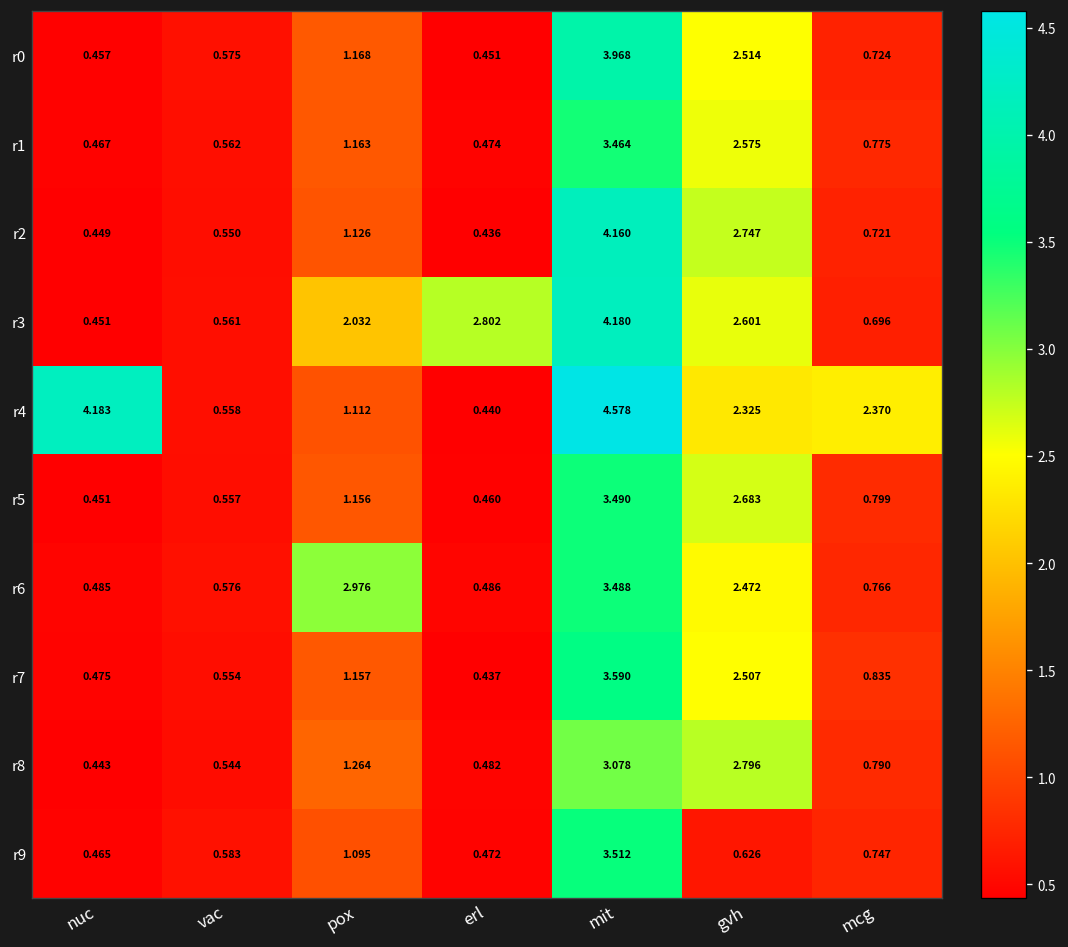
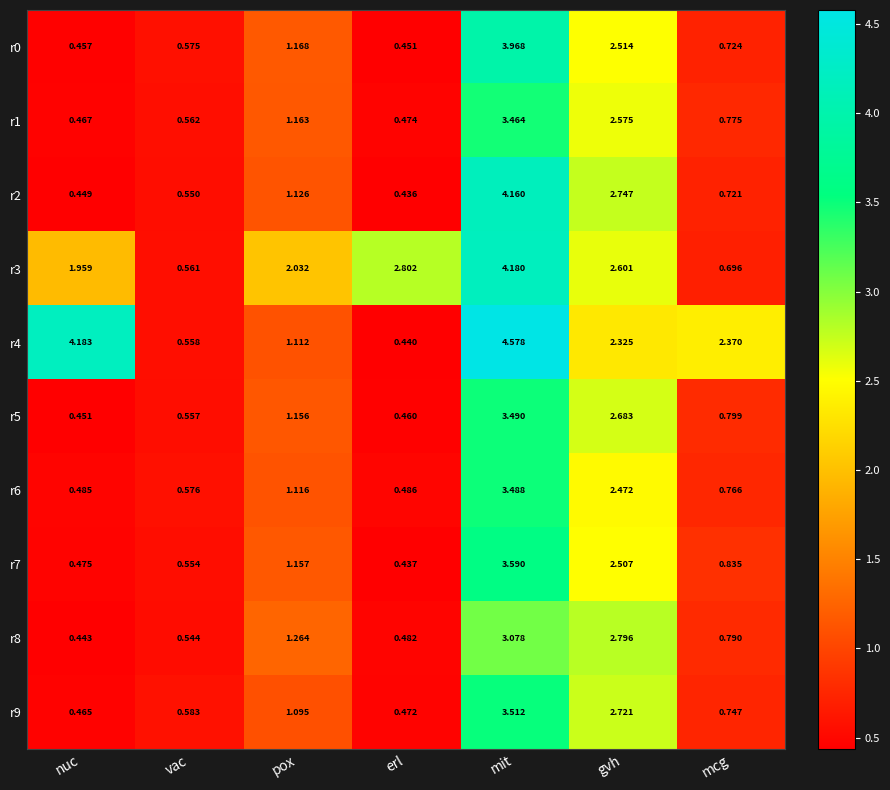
  {
    "r0": {
      "nuc": 0.457,
      "vac": 0.575,
      "pox": 1.168,
      "erl": 0.451,
      "mit": 3.968,
      "gvh": 2.514,
      "mcg": 0.724
    },
    "r1": {
      "nuc": 0.467,
      "vac": 0.562,
      "pox": 1.163,
      "erl": 0.474,
      "mit": 3.464,
      "gvh": 2.575,
      "mcg": 0.775
    },
    "r2": {
      "nuc": 0.449,
      "vac": 0.550,
      "pox": 1.126,
      "erl": 0.436,
      "mit": 4.160,
      "gvh": 2.747,
      "mcg": 0.721
    },
    "r3": {
-     "nuc": 0.451,
+     "nuc": 1.959,
      "vac": 0.561,
      "pox": 2.032,
      "erl": 2.802,
      "mit": 4.180,
      "gvh": 2.601,
      "mcg": 0.696
    },
    "r4": {
      "nuc": 4.183,
      "vac": 0.558,
      "pox": 1.112,
      "erl": 0.440,
      "mit": 4.578,
      "gvh": 2.325,
      "mcg": 2.370
    },
    "r5": {
      "nuc": 0.451,
      "vac": 0.557,
      "pox": 1.156,
      "erl": 0.460,
      "mit": 3.490,
      "gvh": 2.683,
      "mcg": 0.799
    },
    "r6": {
      "nuc": 0.485,
      "vac": 0.576,
-     "pox": 2.976,
+     "pox": 1.116,
      "erl": 0.486,
      "mit": 3.488,
      "gvh": 2.472,
      "mcg": 0.766
    },
    "r7": {
      "nuc": 0.475,
      "vac": 0.554,
      "pox": 1.157,
      "erl": 0.437,
      "mit": 3.590,
      "gvh": 2.507,
      "mcg": 0.835
    },
    "r8": {
      "nuc": 0.443,
      "vac": 0.544,
      "pox": 1.264,
      "erl": 0.482,
      "mit": 3.078,
      "gvh": 2.796,
      "mcg": 0.790
    },
    "r9": {
      "nuc": 0.465,
      "vac": 0.583,
      "pox": 1.095,
      "erl": 0.472,
      "mit": 3.512,
-     "gvh": 0.626,
+     "gvh": 2.721,
      "mcg": 0.747
    }
  }
